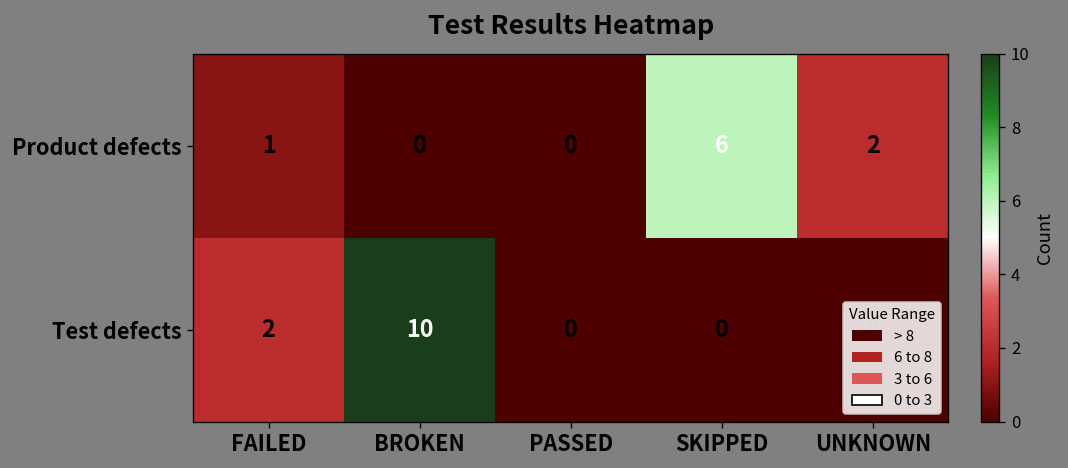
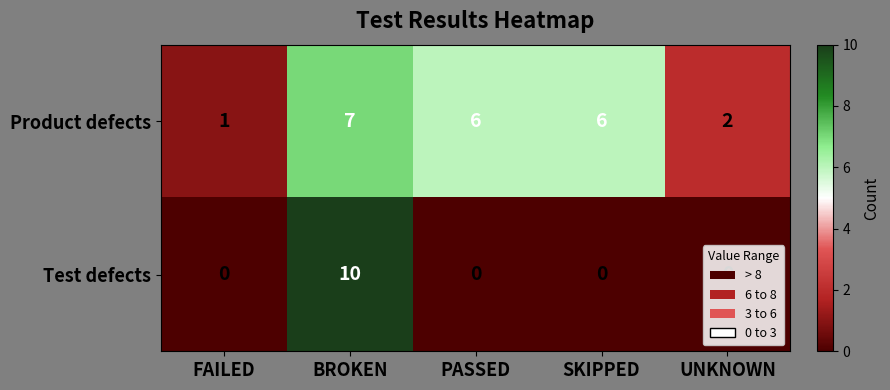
  {
    "Product defects": {
      "FAILED": 1,
-     "BROKEN": 0,
-     "PASSED": 0,
+     "BROKEN": 7,
+     "PASSED": 6,
      "SKIPPED": 6,
      "UNKNOWN": 2
    },
    "Test defects": {
-     "FAILED": 2,
+     "FAILED": 0,
      "BROKEN": 10,
      "PASSED": 0,
      "SKIPPED": 0
    }
  }
